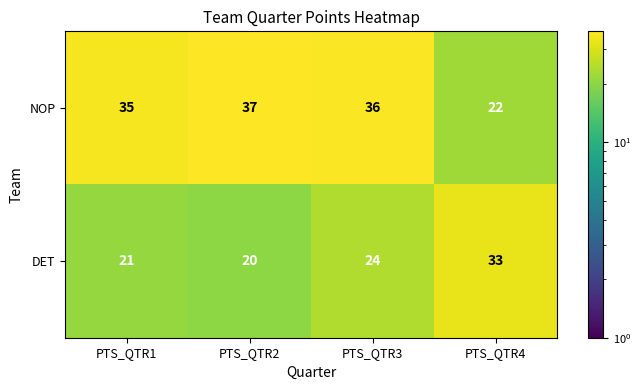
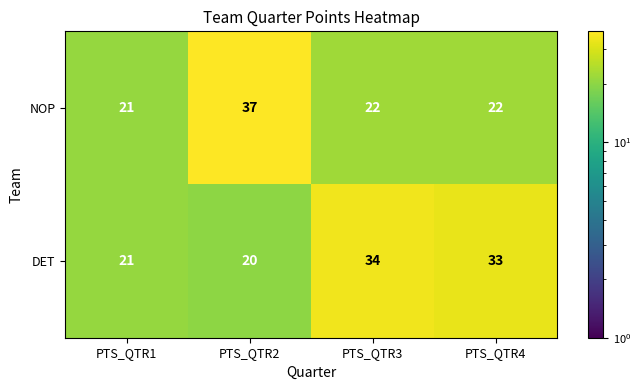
  {
    "NOP": {
-     "PTS_QTR1": 35,
+     "PTS_QTR1": 21,
      "PTS_QTR2": 37,
-     "PTS_QTR3": 36,
+     "PTS_QTR3": 22,
      "PTS_QTR4": 22
    },
    "DET": {
      "PTS_QTR1": 21,
      "PTS_QTR2": 20,
-     "PTS_QTR3": 24,
+     "PTS_QTR3": 34,
      "PTS_QTR4": 33
    }
  }
